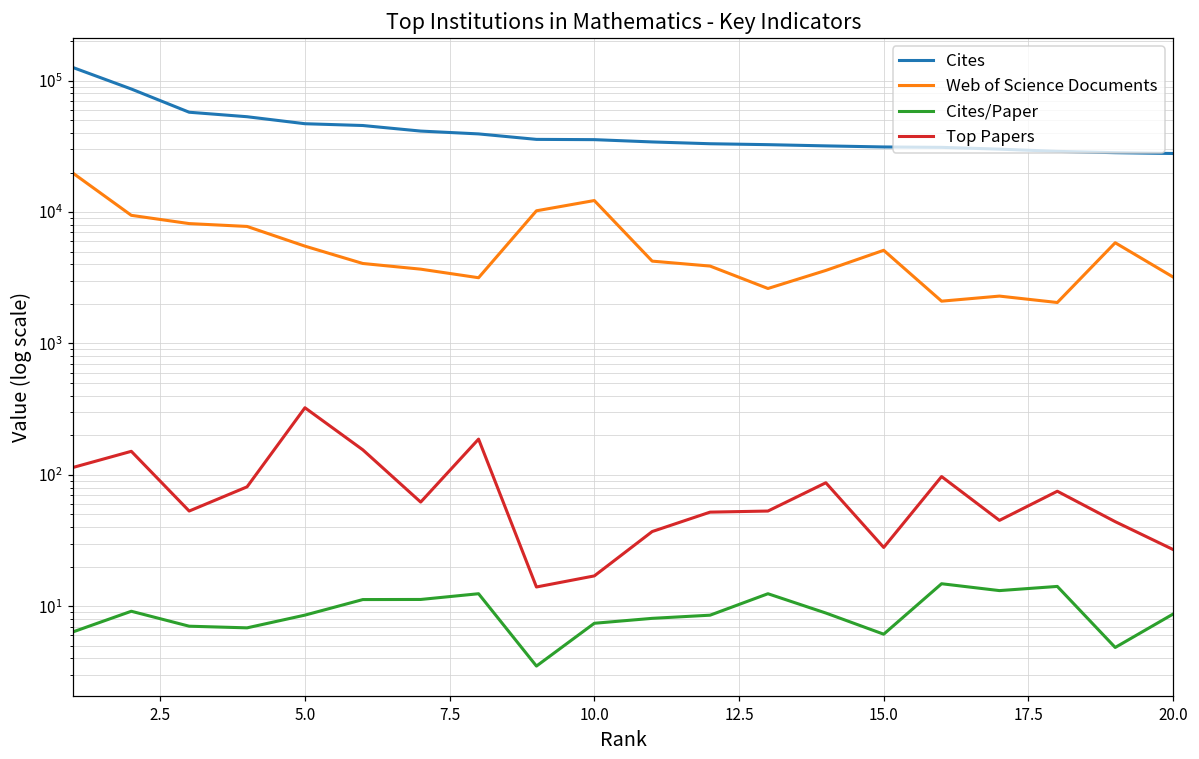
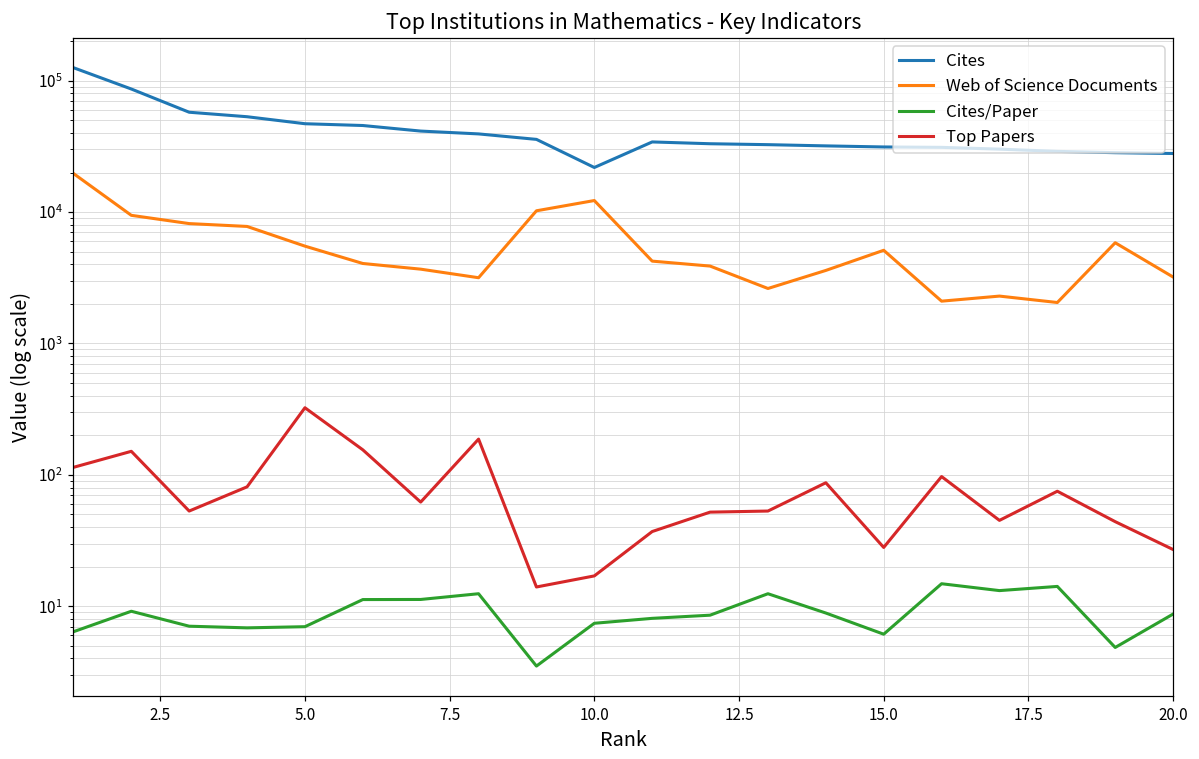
  {
    "Cites": {
      "5.0": 47000,
-     "10.0": 36000,
+     "10.0": 22000,
      "15.0": 31000,
      "20.0": 28000
    },
    "Web of Science Documents": {
      "5.0": 6000,
      "10.0": 12000,
      "15.0": 5100,
      "20.0": 3200
    },
    "Cites/Paper": {
-     "5.0": 9,
+     "5.0": 7,
      "10.0": 7,
      "15.0": 6,
      "20.0": 9
    },
    "Top Papers": {
      "5.0": 320,
      "10.0": 17,
      "15.0": 28,
      "20.0": 27
    }
  }
